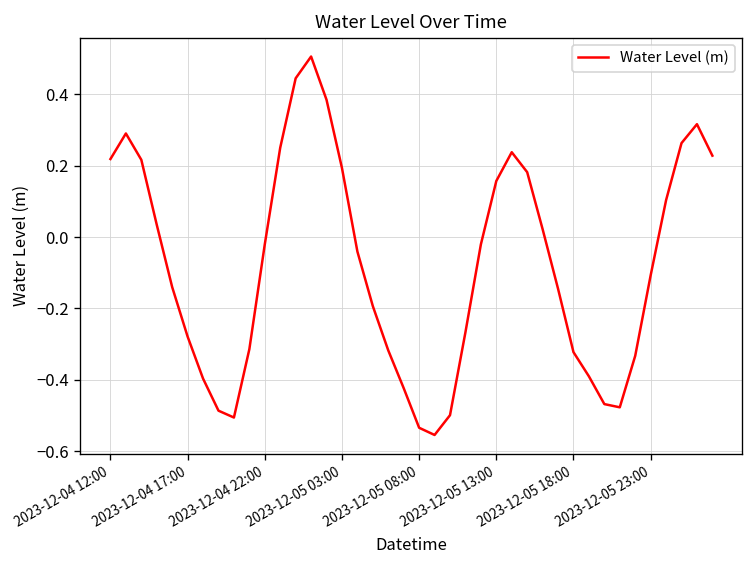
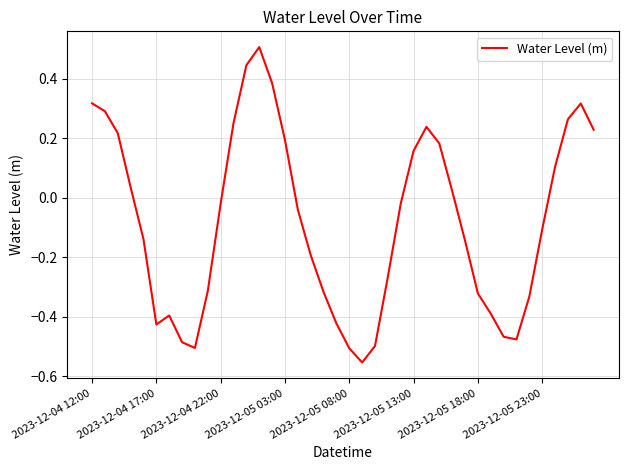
  {
-   "2023-12-04 12:00": 0.22,
-   "2023-12-04 17:00": -0.28,
+   "2023-12-04 12:00": 0.32,
+   "2023-12-04 17:00": -0.43,
    "2023-12-04 22:00": -0.02,
    "2023-12-05 03:00": 0.19,
-   "2023-12-05 08:00": -0.53,
+   "2023-12-05 08:00": -0.51,
    "2023-12-05 13:00": 0.16,
    "2023-12-05 18:00": -0.32,
    "2023-12-05 23:00": -0.11
  }
